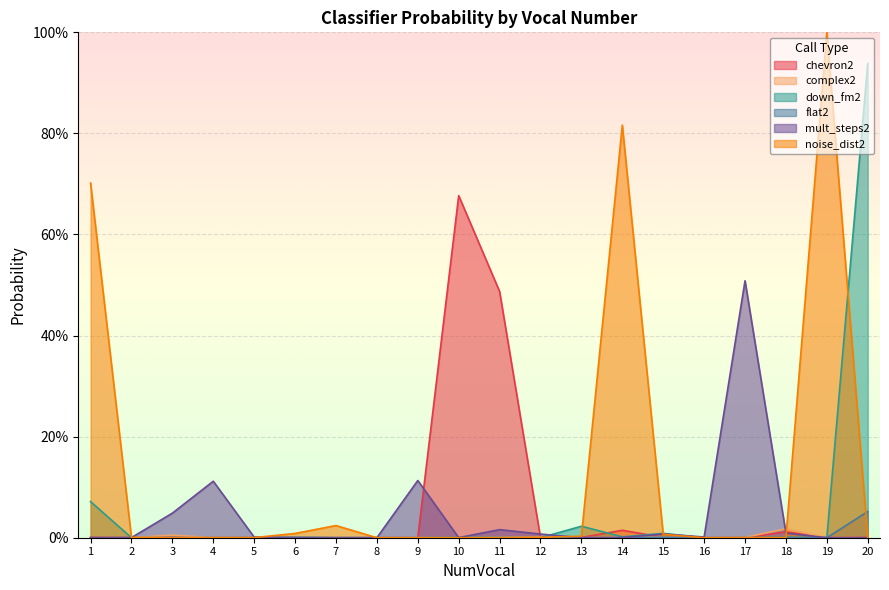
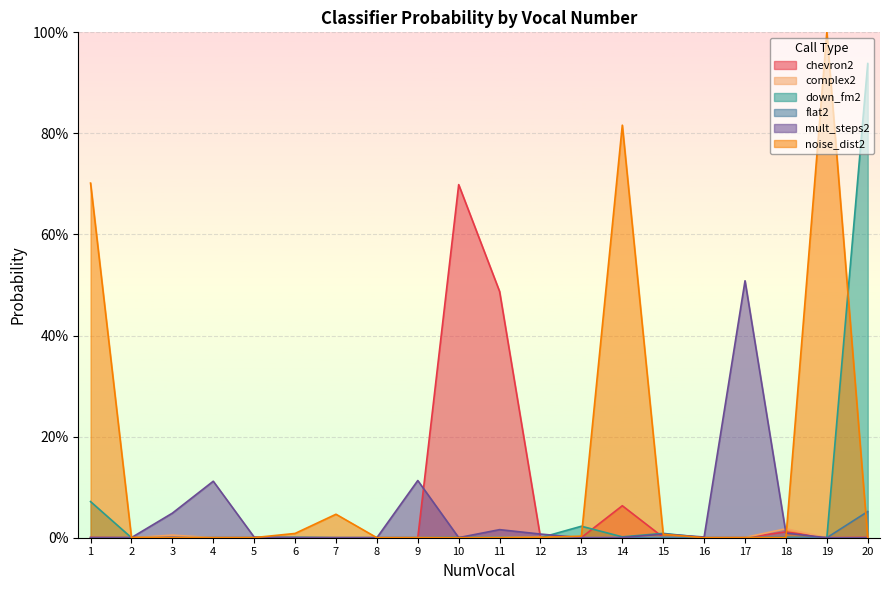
  {
    "chevron2": {
-     "10": "68%",
+     "10": "70%",
      "11": "49%",
-     "14": "1%"
+     "14": "6%"
    },
    "complex2": {
      "3": "1%",
      "18": "2%"
    },
    "noise_dist2": {
      "1": "70%",
      "6": "1%",
-     "7": "2%",
+     "7": "5%",
      "14": "82%",
      "19": "100%"
    }
  }
